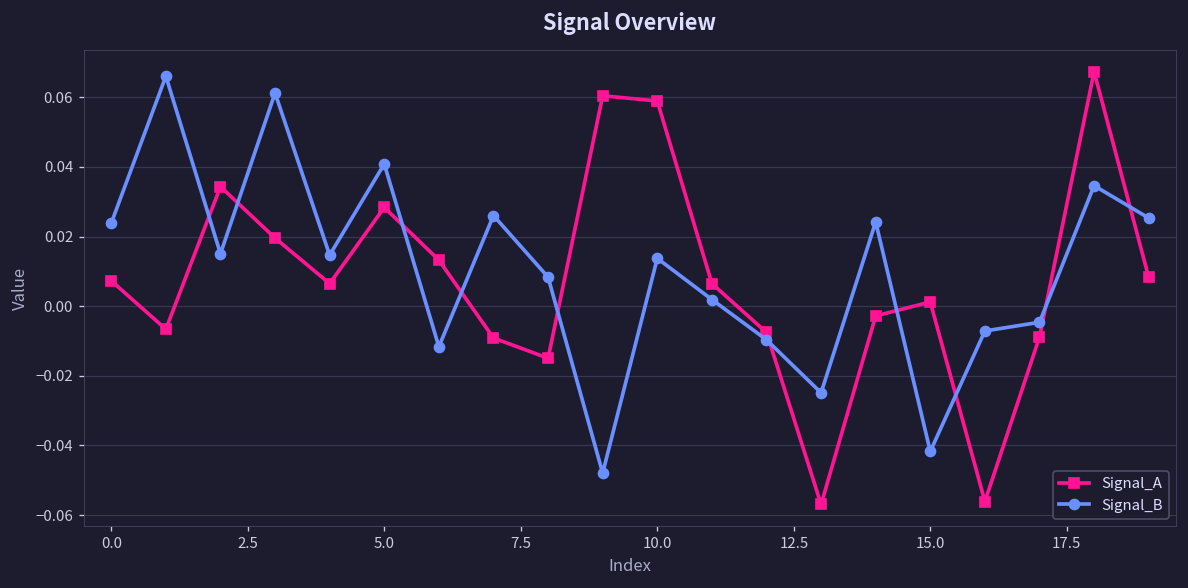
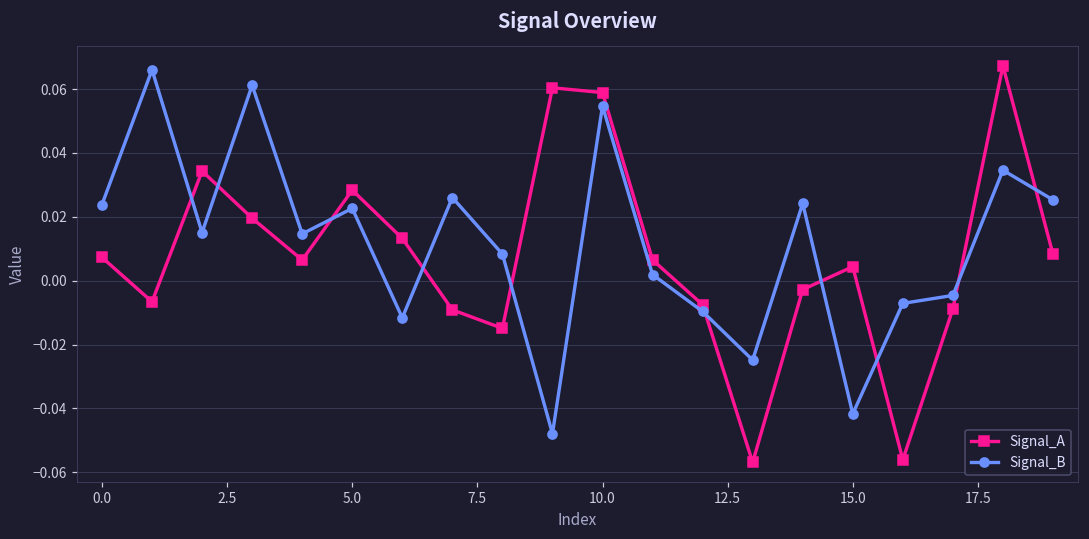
  {
    "Signal_A": {
      "0.0": 0.007,
      "5.0": 0.028,
      "10.0": 0.059,
-     "15.0": 0.001
+     "15.0": 0.004
    },
    "Signal_B": {
      "0.0": 0.024,
-     "5.0": 0.041,
-     "10.0": 0.014,
+     "5.0": 0.023,
+     "10.0": 0.055,
      "15.0": -0.042
    }
  }
